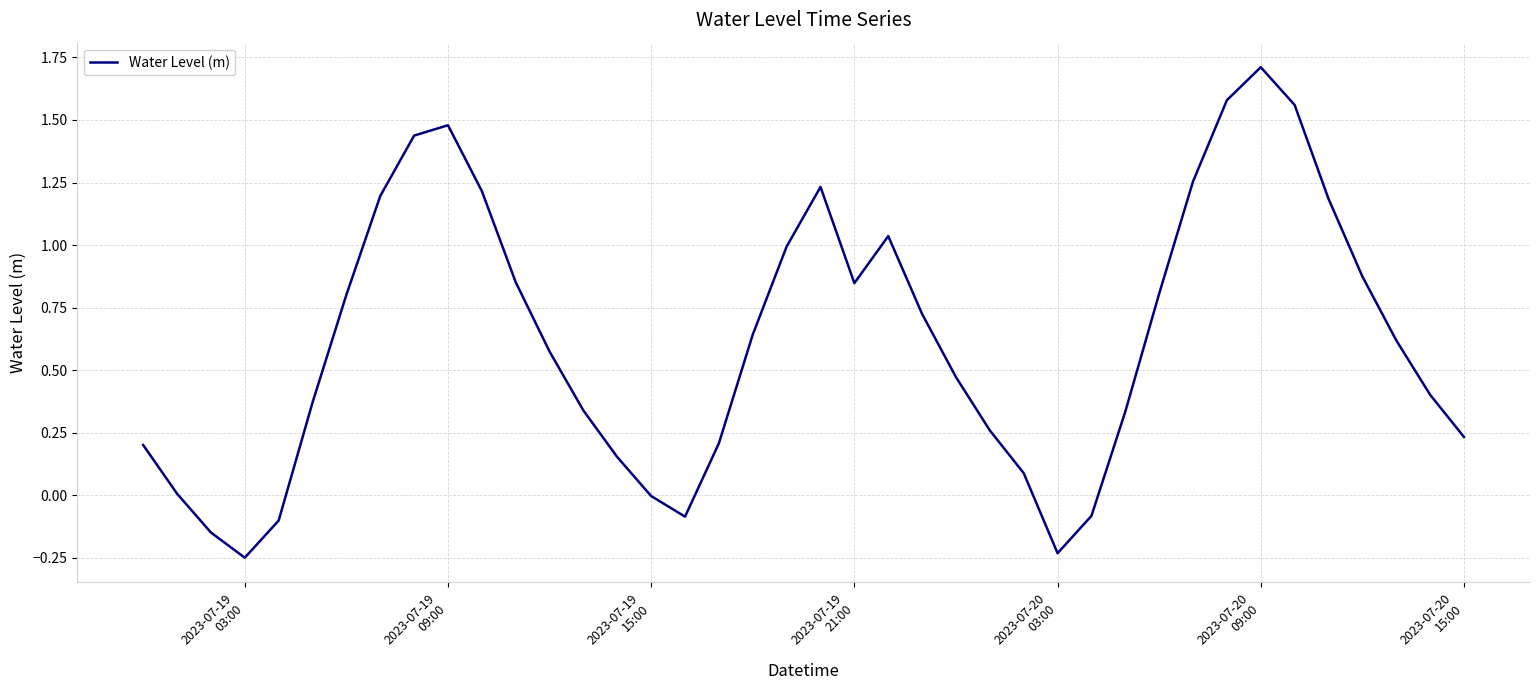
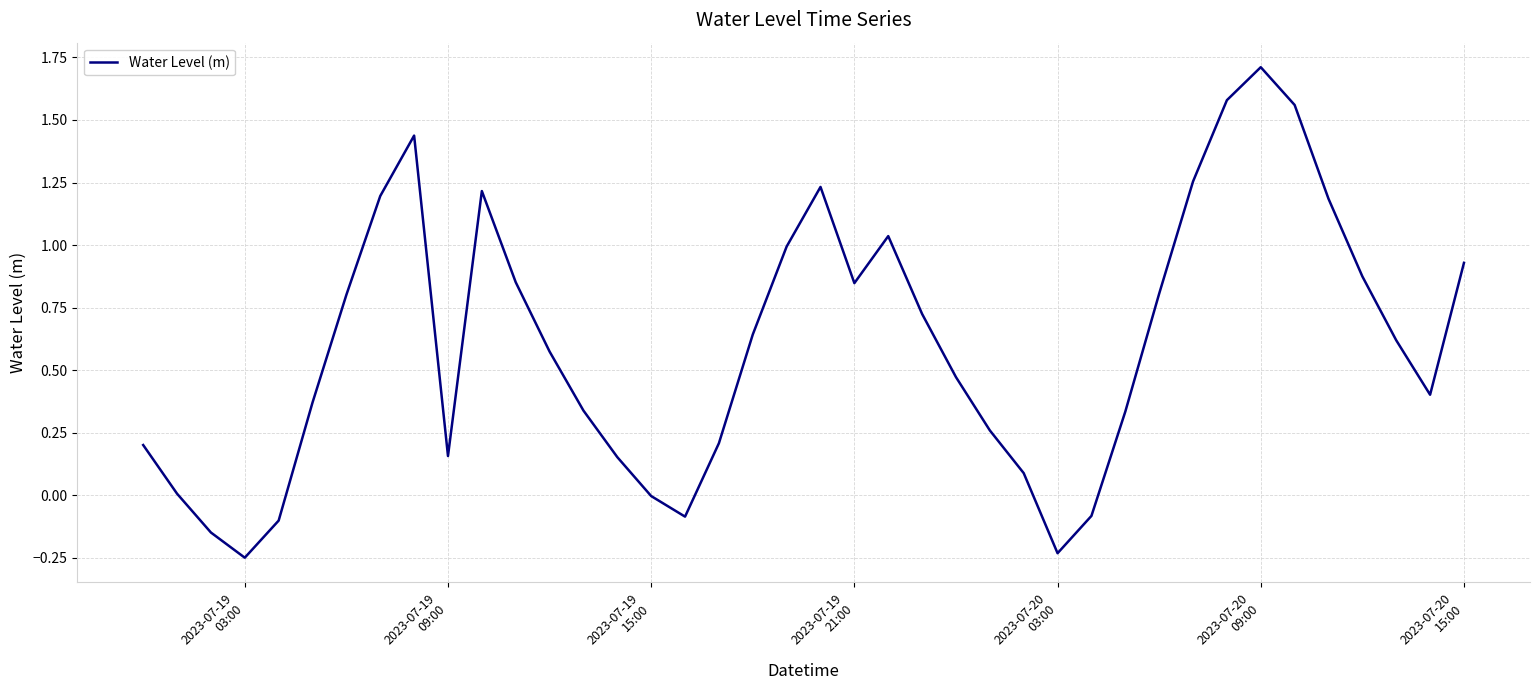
  {
    "2023-07-19 03:00": -0.25,
-   "2023-07-19 09:00": 1.48,
+   "2023-07-19 09:00": 0.16,
    "2023-07-19 15:00": 0.00,
    "2023-07-19 21:00": 0.85,
    "2023-07-20 03:00": -0.23,
    "2023-07-20 09:00": 1.71,
-   "2023-07-20 15:00": 0.23
+   "2023-07-20 15:00": 0.93
  }
